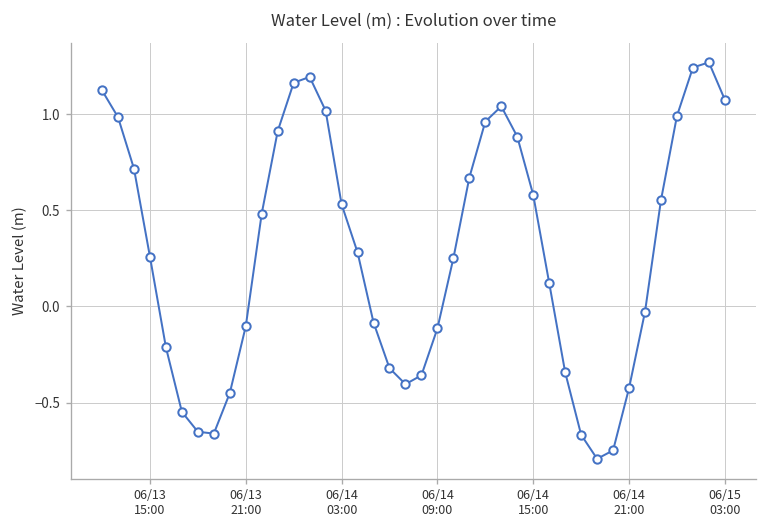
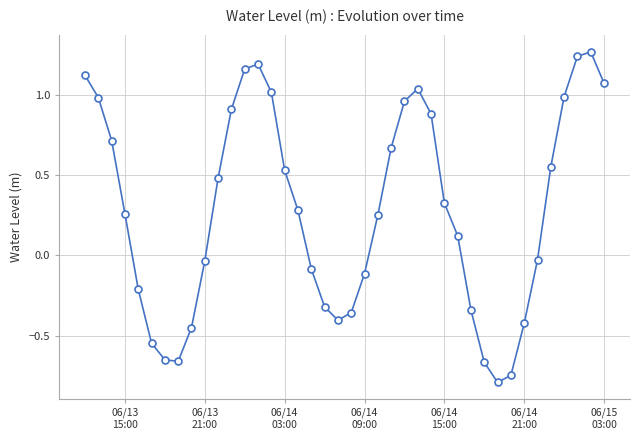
  {
    "06/13 15:00": 0.26,
-   "06/13 21:00": -0.10,
+   "06/13 21:00": -0.03,
    "06/14 03:00": 0.53,
    "06/14 09:00": -0.11,
-   "06/14 15:00": 0.58,
+   "06/14 15:00": 0.33,
    "06/14 21:00": -0.42,
    "06/15 03:00": 1.07
  }
